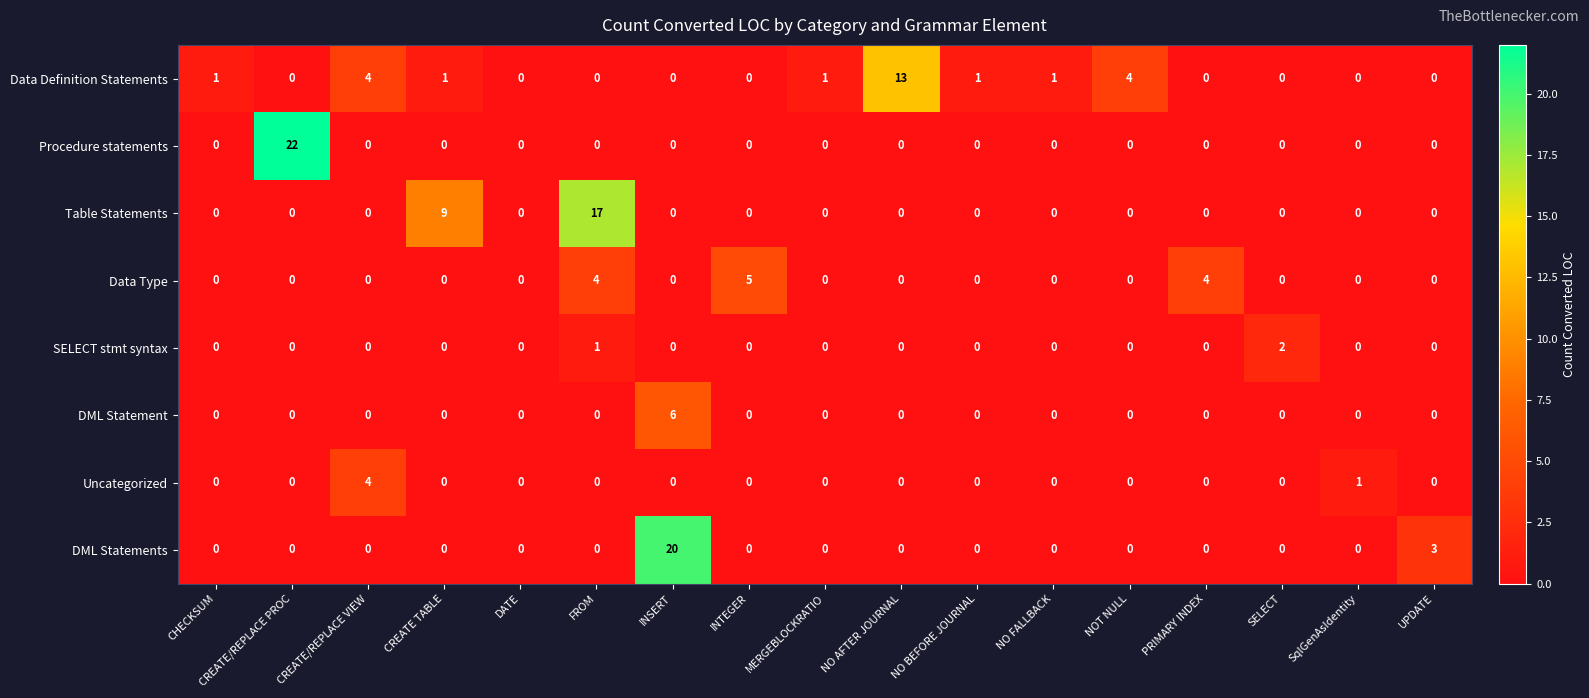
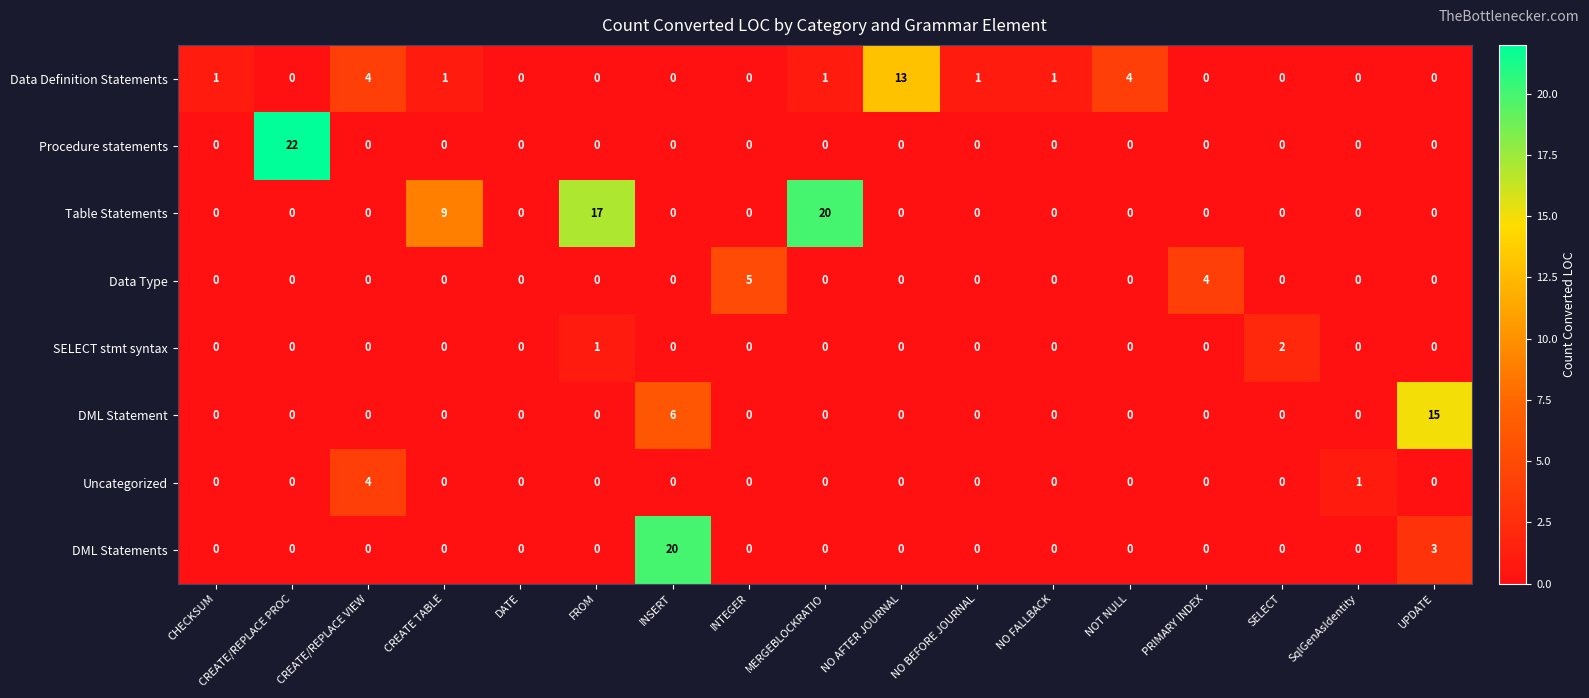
  {
    "Data Definition Statements": {
      "CHECKSUM": 1,
      "CREATE/REPLACE PROC": 0,
      "CREATE/REPLACE VIEW": 4,
      "CREATE TABLE": 1,
      "DATE": 0,
      "FROM": 0,
      "INSERT": 0,
      "INTEGER": 0,
      "MERGEBLOCKRATIO": 1,
      "NO AFTER JOURNAL": 13,
      "NO BEFORE JOURNAL": 1,
      "NO FALLBACK": 1,
      "NOT NULL": 4,
      "PRIMARY INDEX": 0,
      "SELECT": 0,
      "SqlGenAsIdentity": 0,
      "UPDATE": 0
    },
    "Procedure statements": {
      "CHECKSUM": 0,
      "CREATE/REPLACE PROC": 22,
      "CREATE/REPLACE VIEW": 0,
      "CREATE TABLE": 0,
      "DATE": 0,
      "FROM": 0,
      "INSERT": 0,
      "INTEGER": 0,
      "MERGEBLOCKRATIO": 0,
      "NO AFTER JOURNAL": 0,
      "NO BEFORE JOURNAL": 0,
      "NO FALLBACK": 0,
      "NOT NULL": 0,
      "PRIMARY INDEX": 0,
      "SELECT": 0,
      "SqlGenAsIdentity": 0,
      "UPDATE": 0
    },
    "Table Statements": {
      "CHECKSUM": 0,
      "CREATE/REPLACE PROC": 0,
      "CREATE/REPLACE VIEW": 0,
      "CREATE TABLE": 9,
      "DATE": 0,
      "FROM": 17,
      "INSERT": 0,
      "INTEGER": 0,
-     "MERGEBLOCKRATIO": 0,
+     "MERGEBLOCKRATIO": 20,
      "NO AFTER JOURNAL": 0,
      "NO BEFORE JOURNAL": 0,
      "NO FALLBACK": 0,
      "NOT NULL": 0,
      "PRIMARY INDEX": 0,
      "SELECT": 0,
      "SqlGenAsIdentity": 0,
      "UPDATE": 0
    },
    "Data Type": {
      "CHECKSUM": 0,
      "CREATE/REPLACE PROC": 0,
      "CREATE/REPLACE VIEW": 0,
      "CREATE TABLE": 0,
      "DATE": 0,
-     "FROM": 4,
+     "FROM": 0,
      "INSERT": 0,
      "INTEGER": 5,
      "MERGEBLOCKRATIO": 0,
      "NO AFTER JOURNAL": 0,
      "NO BEFORE JOURNAL": 0,
      "NO FALLBACK": 0,
      "NOT NULL": 0,
      "PRIMARY INDEX": 4,
      "SELECT": 0,
      "SqlGenAsIdentity": 0,
      "UPDATE": 0
    },
    "SELECT stmt syntax": {
      "CHECKSUM": 0,
      "CREATE/REPLACE PROC": 0,
      "CREATE/REPLACE VIEW": 0,
      "CREATE TABLE": 0,
      "DATE": 0,
      "FROM": 1,
      "INSERT": 0,
      "INTEGER": 0,
      "MERGEBLOCKRATIO": 0,
      "NO AFTER JOURNAL": 0,
      "NO BEFORE JOURNAL": 0,
      "NO FALLBACK": 0,
      "NOT NULL": 0,
      "PRIMARY INDEX": 0,
      "SELECT": 2,
      "SqlGenAsIdentity": 0,
      "UPDATE": 0
    },
    "DML Statement": {
      "CHECKSUM": 0,
      "CREATE/REPLACE PROC": 0,
      "CREATE/REPLACE VIEW": 0,
      "CREATE TABLE": 0,
      "DATE": 0,
      "FROM": 0,
      "INSERT": 6,
      "INTEGER": 0,
      "MERGEBLOCKRATIO": 0,
      "NO AFTER JOURNAL": 0,
      "NO BEFORE JOURNAL": 0,
      "NO FALLBACK": 0,
      "NOT NULL": 0,
      "PRIMARY INDEX": 0,
      "SELECT": 0,
      "SqlGenAsIdentity": 0,
-     "UPDATE": 0
+     "UPDATE": 15
    },
    "Uncategorized": {
      "CHECKSUM": 0,
      "CREATE/REPLACE PROC": 0,
      "CREATE/REPLACE VIEW": 4,
      "CREATE TABLE": 0,
      "DATE": 0,
      "FROM": 0,
      "INSERT": 0,
      "INTEGER": 0,
      "MERGEBLOCKRATIO": 0,
      "NO AFTER JOURNAL": 0,
      "NO BEFORE JOURNAL": 0,
      "NO FALLBACK": 0,
      "NOT NULL": 0,
      "PRIMARY INDEX": 0,
      "SELECT": 0,
      "SqlGenAsIdentity": 1,
      "UPDATE": 0
    },
    "DML Statements": {
      "CHECKSUM": 0,
      "CREATE/REPLACE PROC": 0,
      "CREATE/REPLACE VIEW": 0,
      "CREATE TABLE": 0,
      "DATE": 0,
      "FROM": 0,
      "INSERT": 20,
      "INTEGER": 0,
      "MERGEBLOCKRATIO": 0,
      "NO AFTER JOURNAL": 0,
      "NO BEFORE JOURNAL": 0,
      "NO FALLBACK": 0,
      "NOT NULL": 0,
      "PRIMARY INDEX": 0,
      "SELECT": 0,
      "SqlGenAsIdentity": 0,
      "UPDATE": 3
    }
  }
